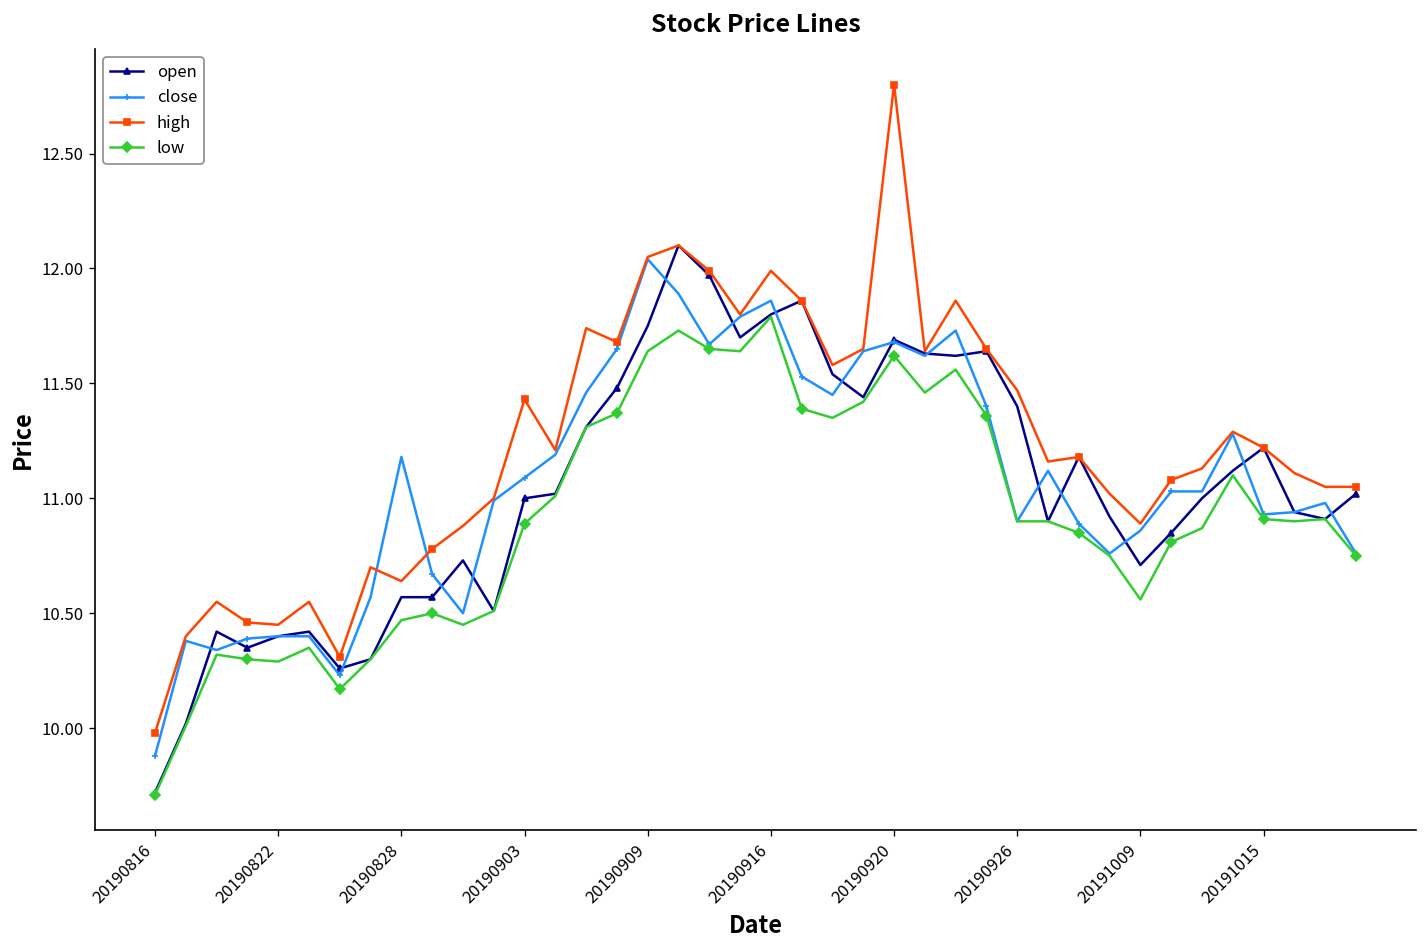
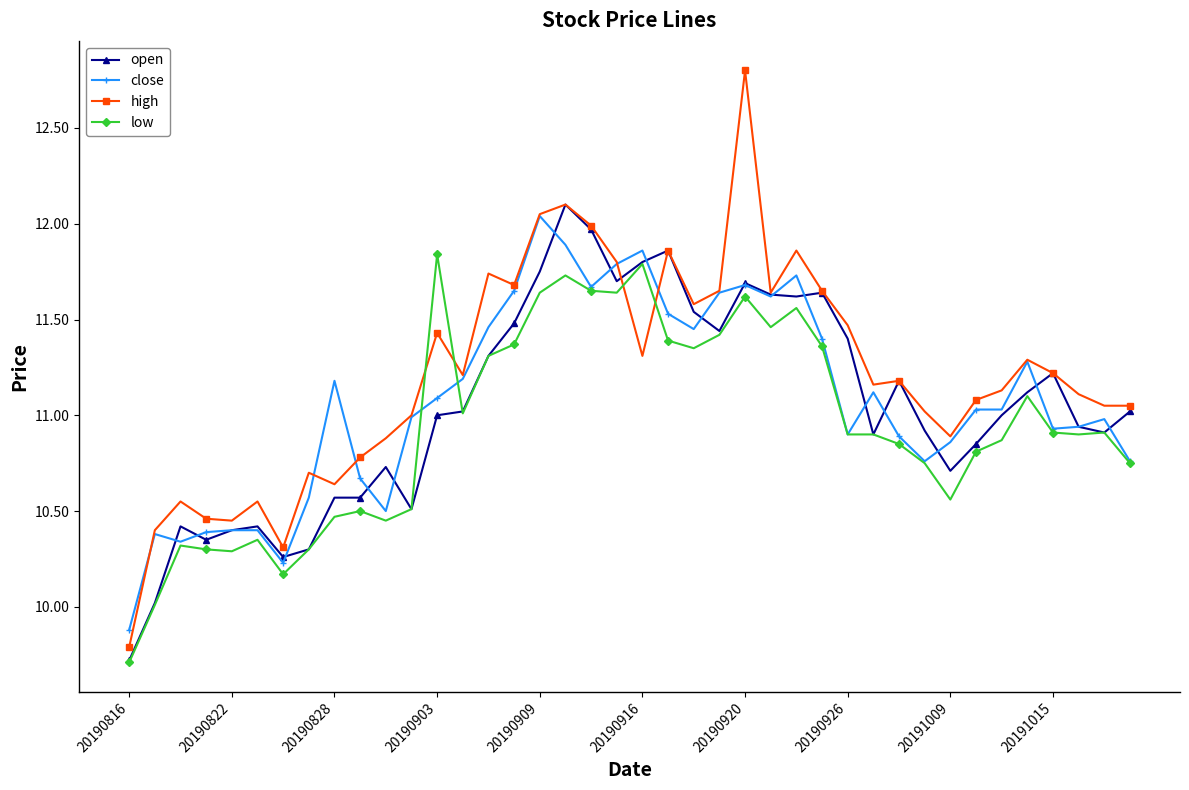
  {
    "open": {
      "20190828": 10.57,
      "20190903": 11.00,
      "20190909": 11.75,
      "20190926": 11.40,
      "20191009": 10.71
    },
    "close": {
      "20190816": 9.88,
      "20190828": 11.18,
      "20190903": 11.09,
      "20190916": 11.86,
      "20191009": 10.86,
      "20191015": 10.93
    },
    "high": {
-     "20190816": 9.98,
+     "20190816": 9.79,
      "20190822": 10.45,
      "20190828": 10.64,
      "20190903": 11.43,
-     "20190916": 11.99,
+     "20190916": 11.31,
      "20190920": 12.80,
      "20190926": 11.47,
      "20191009": 10.89
    },
    "low": {
      "20190822": 10.29,
      "20190828": 10.47,
-     "20190903": 10.89,
+     "20190903": 11.84,
      "20190909": 11.64,
      "20190920": 11.62,
      "20191009": 10.56,
      "20191015": 10.91
    }
  }
